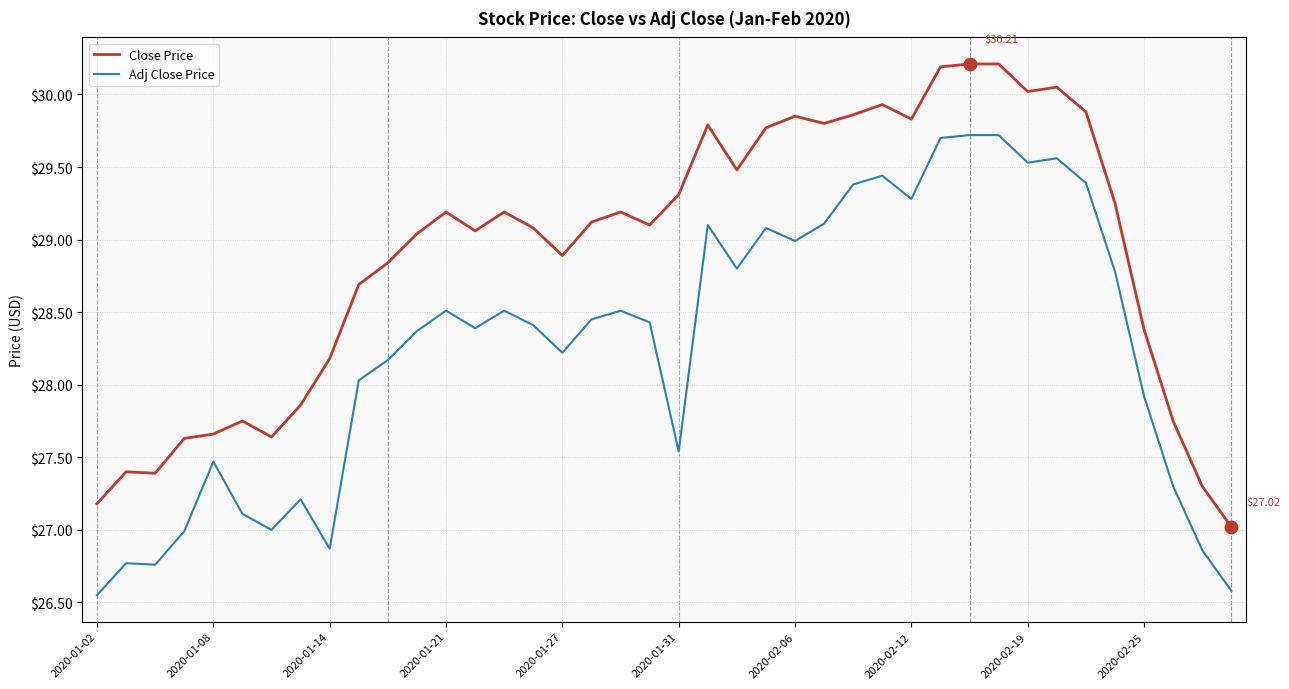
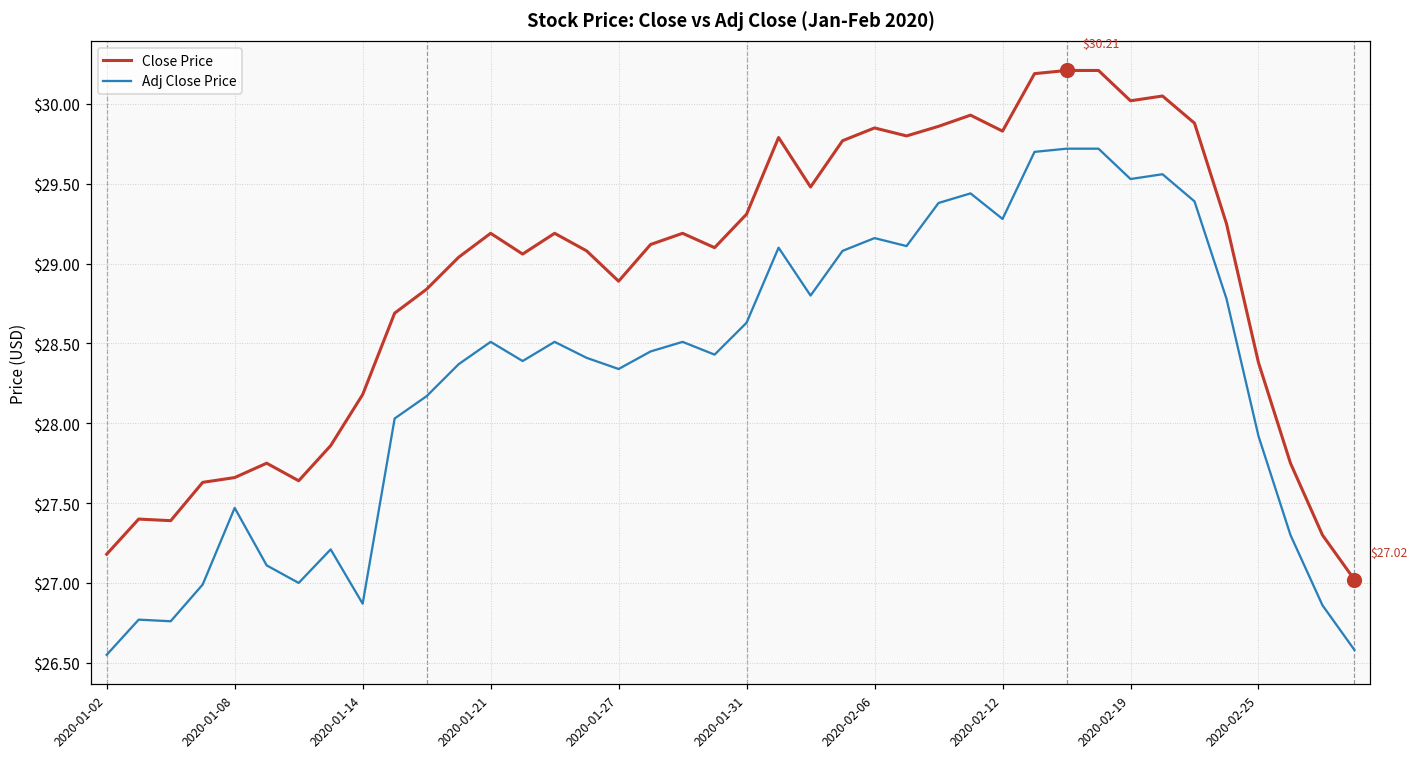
  {
    "Adj Close Price": {
      "2020-01-02": "$26.55",
      "2020-01-08": "$27.47",
      "2020-01-14": "$26.87",
      "2020-01-21": "$28.51",
-     "2020-01-27": "$28.22",
-     "2020-01-31": "$27.54",
-     "2020-02-06": "$28.99",
+     "2020-01-27": "$28.34",
+     "2020-01-31": "$28.63",
+     "2020-02-06": "$29.16",
      "2020-02-12": "$29.28",
      "2020-02-19": "$29.53",
      "2020-02-25": "$27.92"
    }
  }
